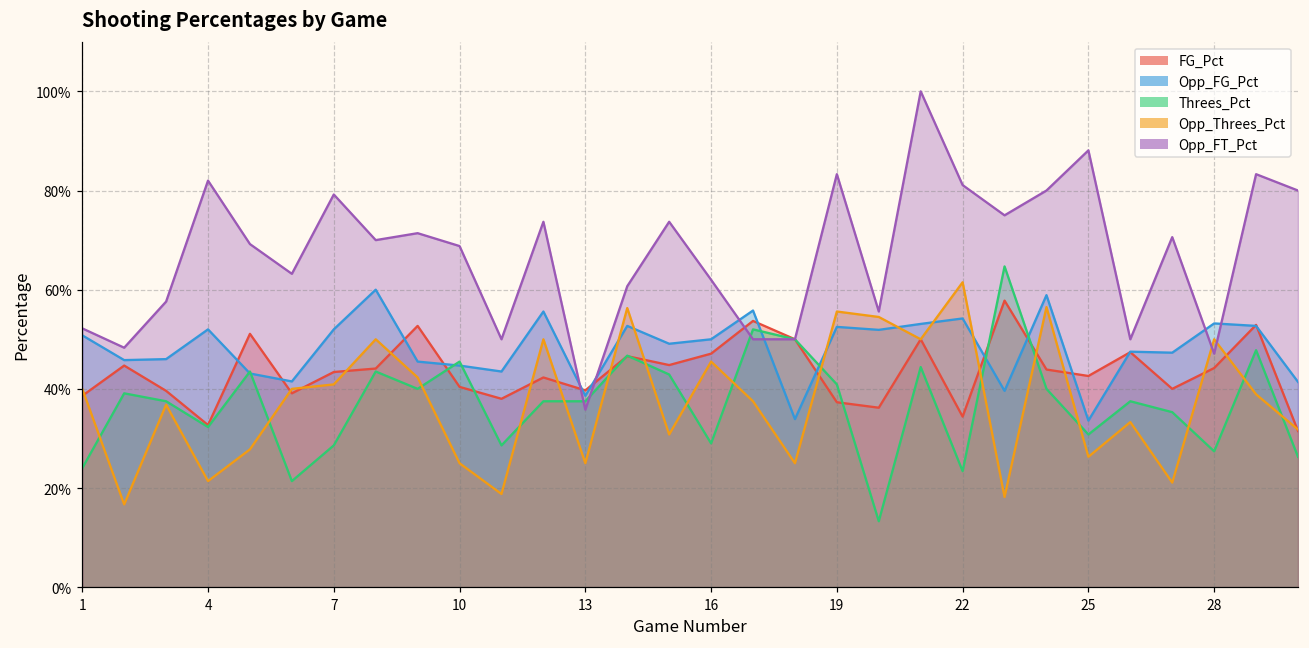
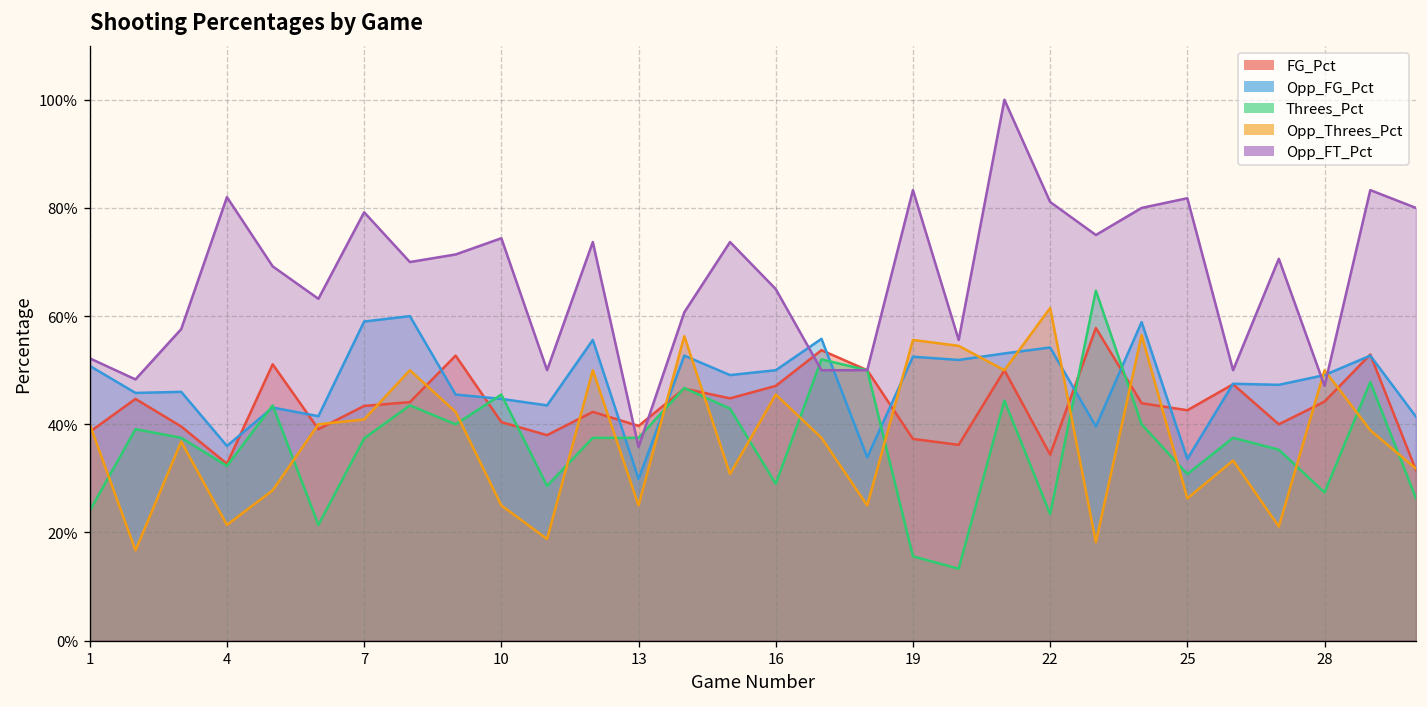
  {
    "Opp_FG_Pct": {
      "1": "51%",
-     "4": "52%",
-     "7": "52%",
+     "4": "36%",
+     "7": "59%",
      "10": "45%",
-     "13": "39%",
+     "13": "30%",
      "16": "50%",
      "19": "53%",
      "22": "54%",
      "25": "34%",
-     "28": "53%"
+     "28": "49%"
    },
    "Threes_Pct": {
      "1": "24%",
-     "7": "29%",
+     "7": "37%",
      "10": "46%",
      "13": "38%",
      "16": "29%",
-     "19": "41%",
+     "19": "16%",
      "22": "23%",
      "25": "31%",
      "28": "27%"
    },
    "Opp_FT_Pct": {
      "1": "52%",
      "4": "82%",
      "7": "79%",
-     "10": "69%",
+     "10": "74%",
      "13": "36%",
-     "16": "62%",
+     "16": "65%",
      "19": "83%",
      "22": "81%",
-     "25": "88%",
+     "25": "82%",
      "28": "47%"
    }
  }
